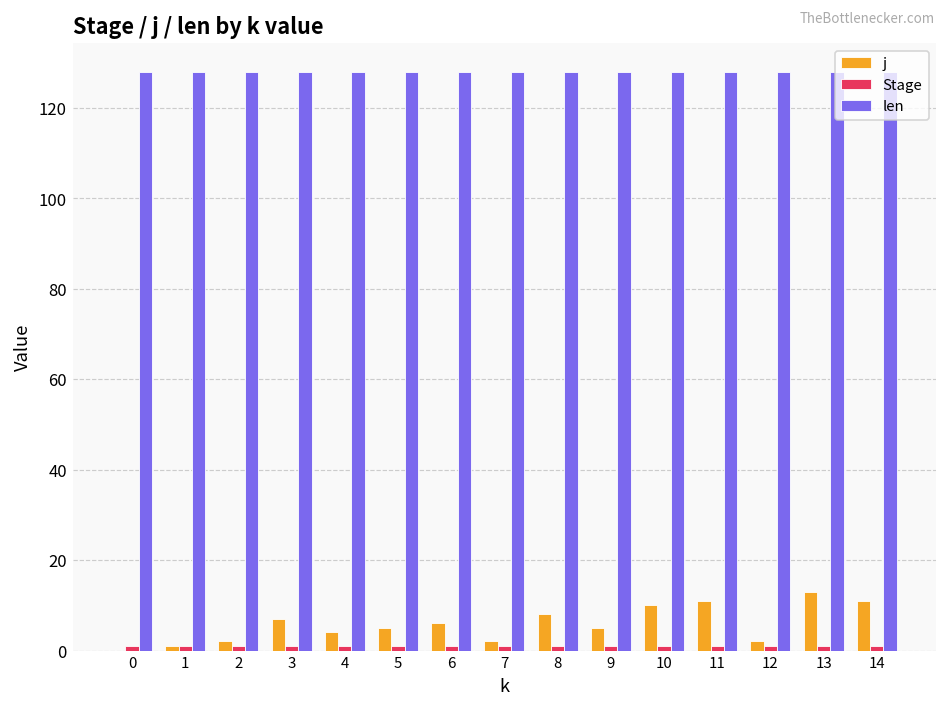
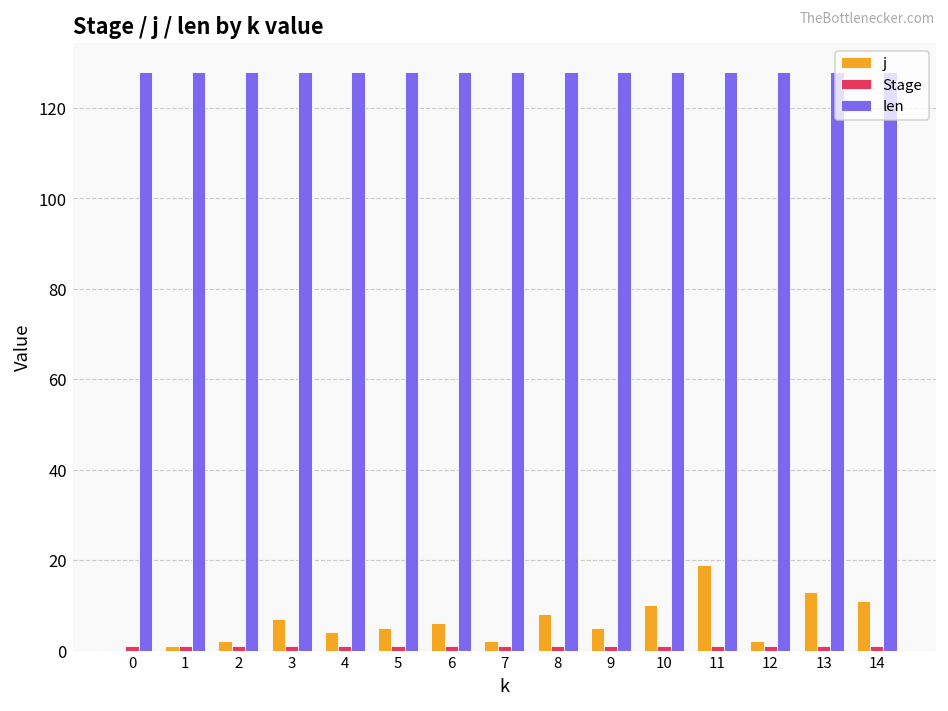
  {
    "j": {
      "0": 0,
      "1": 1,
      "2": 2,
      "3": 7,
      "4": 4,
      "5": 5,
      "6": 6,
      "7": 2,
      "8": 8,
      "9": 5,
      "10": 10,
-     "11": 11,
+     "11": 19,
      "12": 2,
      "13": 13,
      "14": 11
    },
    "Stage": {
      "0": 1,
      "1": 1,
      "2": 1,
      "3": 1,
      "4": 1,
      "5": 1,
      "6": 1,
      "7": 1,
      "8": 1,
      "9": 1,
      "10": 1,
      "11": 1,
      "12": 1,
      "13": 1,
      "14": 1
    },
    "len": {
      "0": 128,
      "1": 128,
      "2": 128,
      "3": 128,
      "4": 128,
      "5": 128,
      "6": 128,
      "7": 128,
      "8": 128,
      "9": 128,
      "10": 128,
      "11": 128,
      "12": 128
    }
  }
